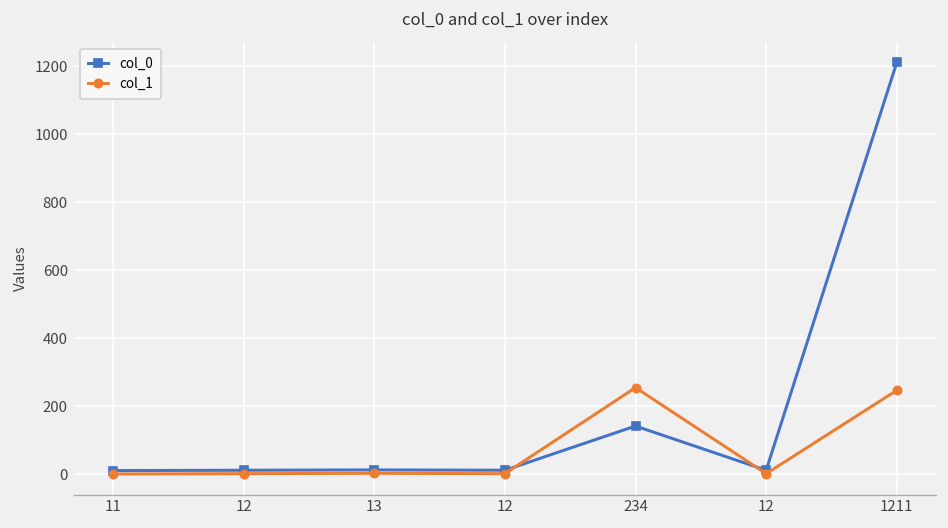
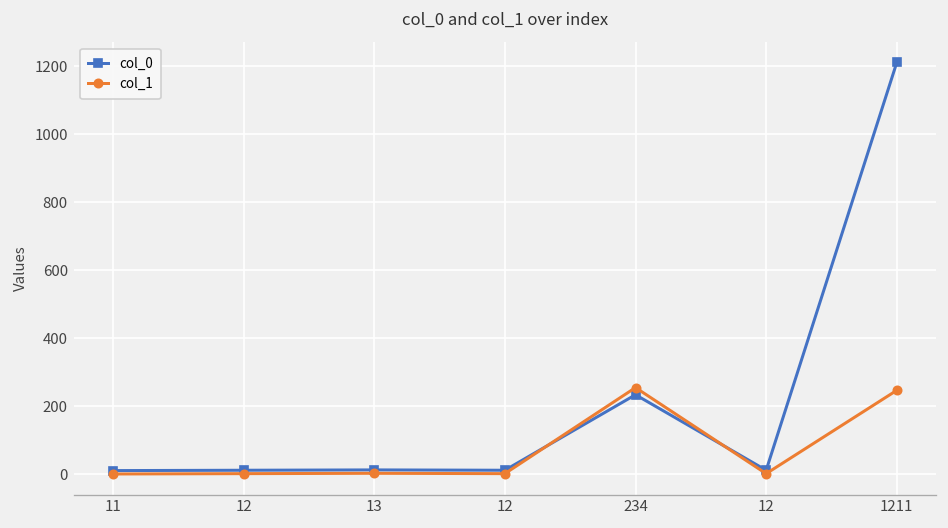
  {
    "col_0": {
      "11": 10,
      "13": 10,
-     "234": 140,
+     "234": 230,
      "1211": 1210
    },
    "col_1": {
      "11": 0,
      "13": 0,
      "234": 260,
      "1211": 250
    }
  }
